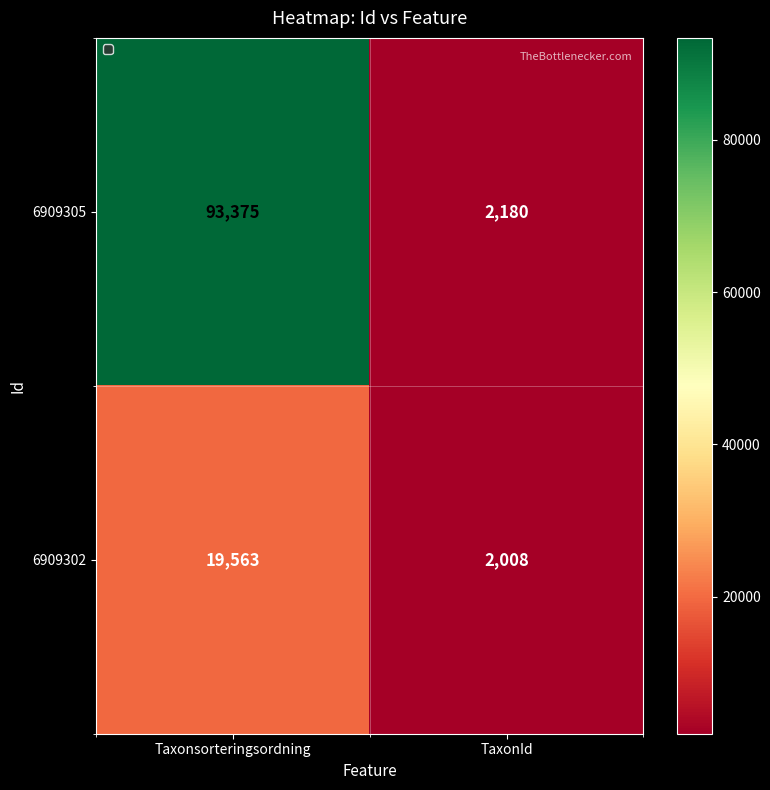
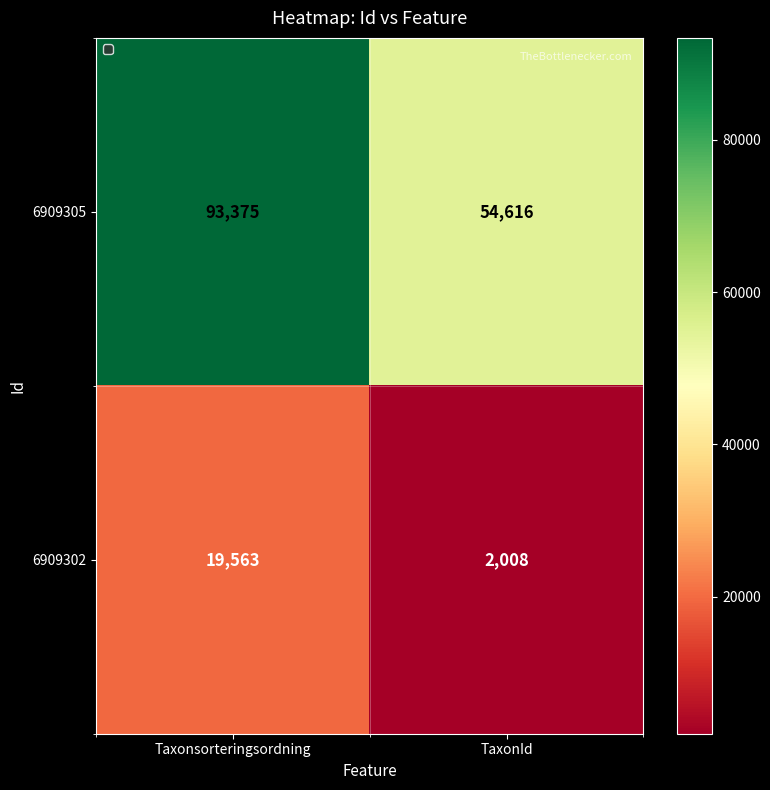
  {
    "6909305": {
      "Taxonsorteringsordning": "93,375",
-     "TaxonId": "2,180"
+     "TaxonId": "54,616"
    },
    "6909302": {
      "Taxonsorteringsordning": "19,563",
      "TaxonId": "2,008"
    }
  }
